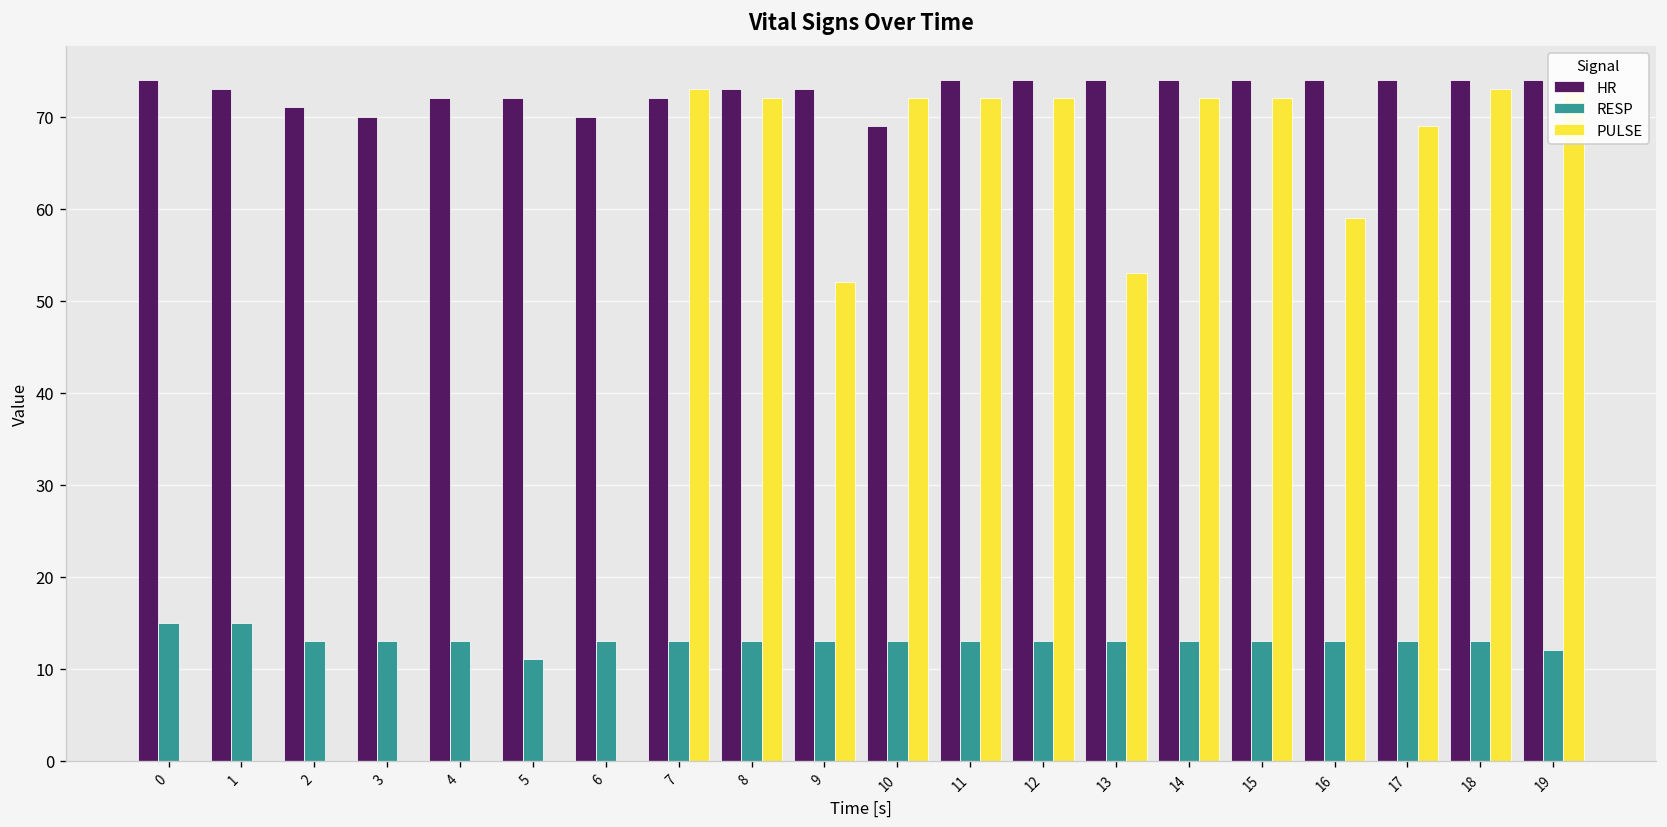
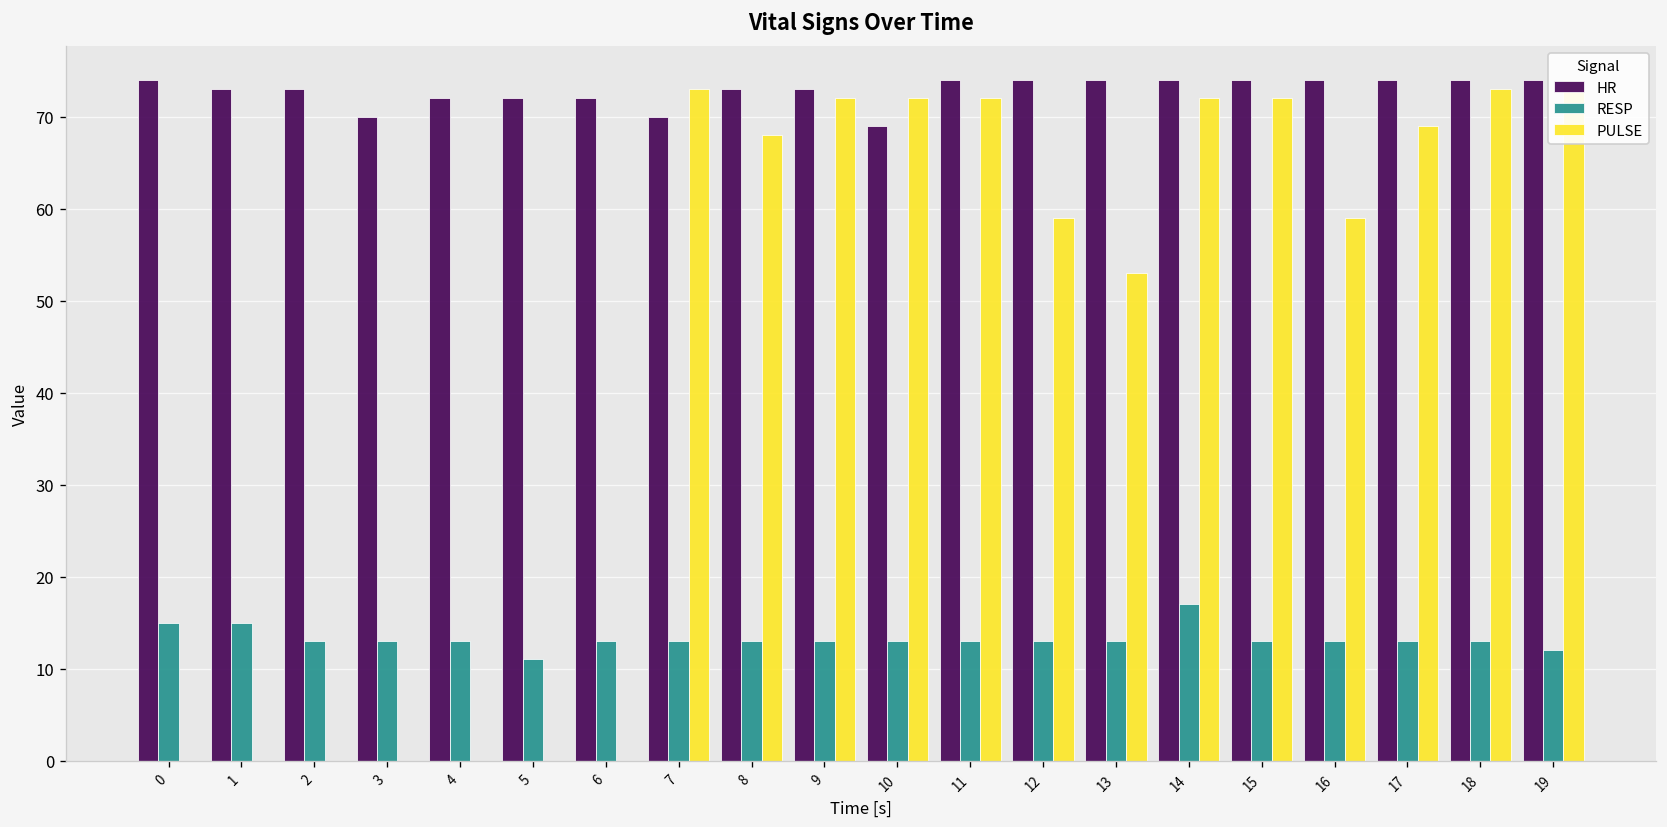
  {
    "HR": {
      "0": 74,
      "1": 73,
-     "2": 71,
+     "2": 73,
      "3": 70,
      "4": 72,
      "5": 72,
-     "6": 70,
-     "7": 72,
+     "6": 72,
+     "7": 70,
      "8": 73,
      "9": 73,
      "10": 69,
      "11": 74,
      "12": 74,
      "13": 74,
      "14": 74,
      "15": 74,
      "16": 74,
      "17": 74,
      "18": 74,
      "19": 74
    },
    "RESP": {
      "0": 15,
      "1": 15,
      "2": 13,
      "3": 13,
      "4": 13,
      "5": 11,
      "6": 13,
      "7": 13,
      "8": 13,
      "9": 13,
      "10": 13,
      "11": 13,
      "12": 13,
      "13": 13,
-     "14": 13,
+     "14": 17,
      "15": 13,
      "16": 13,
      "17": 13,
      "18": 13,
      "19": 12
    },
    "PULSE": {
      "0": 0,
      "1": 0,
      "2": 0,
      "3": 0,
      "4": 0,
      "5": 0,
      "6": 0,
      "7": 73,
-     "8": 72,
-     "9": 52,
+     "8": 68,
+     "9": 72,
      "10": 72,
      "11": 72,
-     "12": 72,
+     "12": 59,
      "13": 53,
      "14": 72,
      "15": 72,
      "16": 59,
      "17": 69,
      "18": 73
    }
  }
